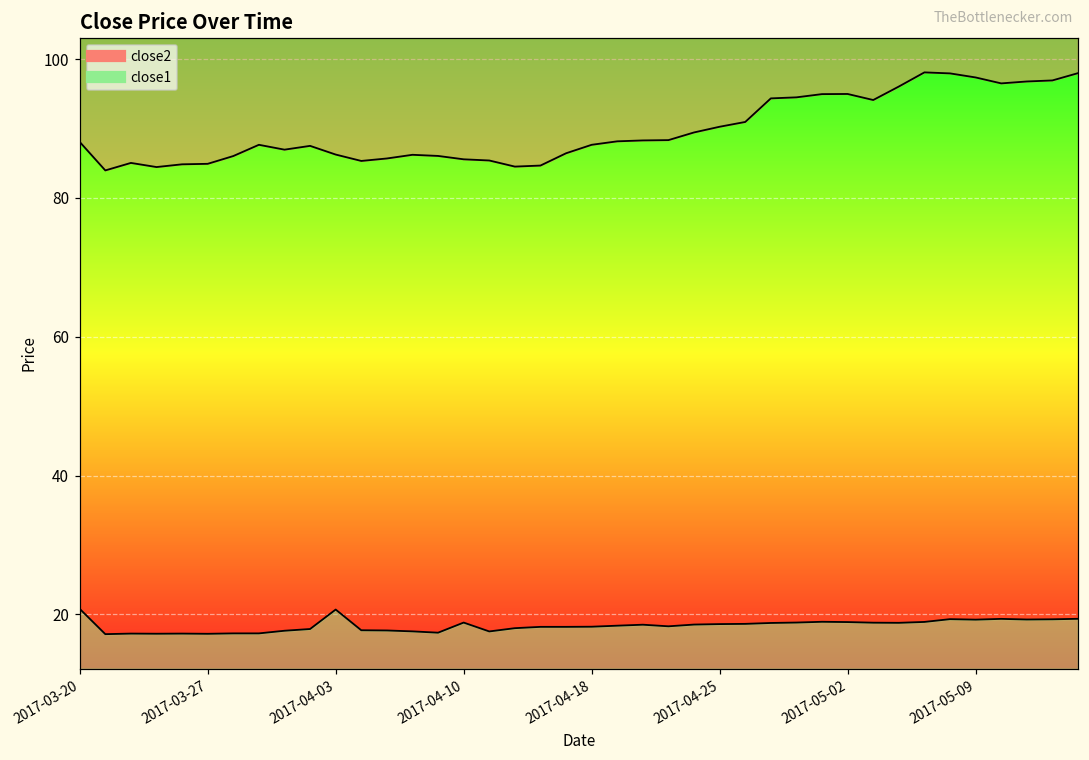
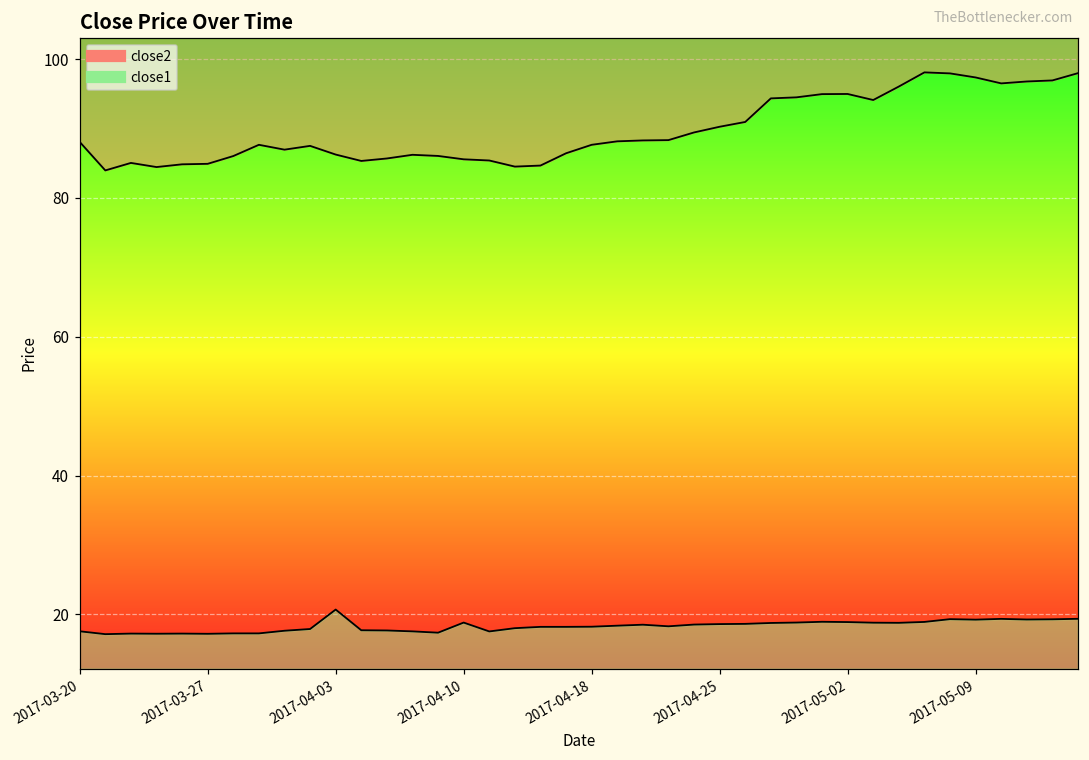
  {
    "close1": {
-     "2017-03-20": 21,
+     "2017-03-20": 18,
      "2017-03-27": 17,
      "2017-04-03": 21,
      "2017-04-10": 19,
      "2017-04-18": 18,
      "2017-04-25": 19,
      "2017-05-02": 19,
      "2017-05-09": 19
    }
  }
